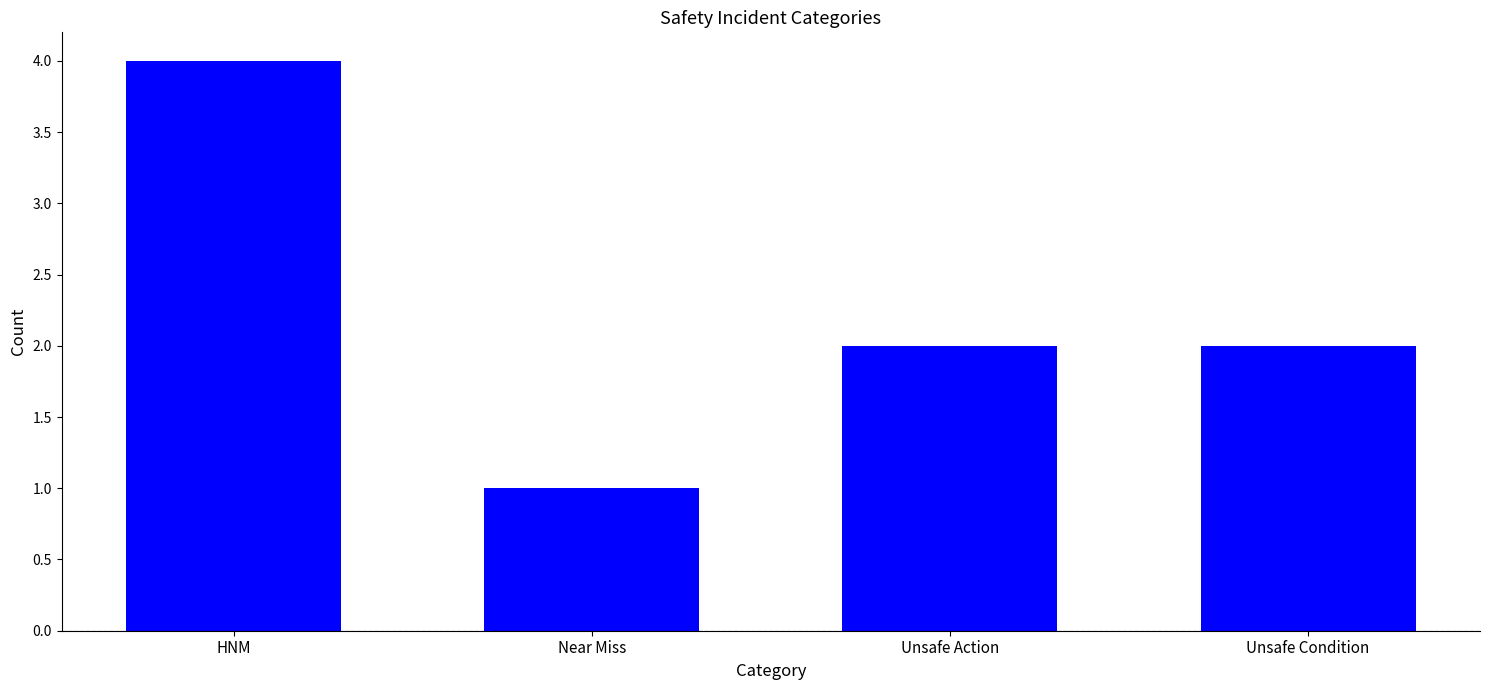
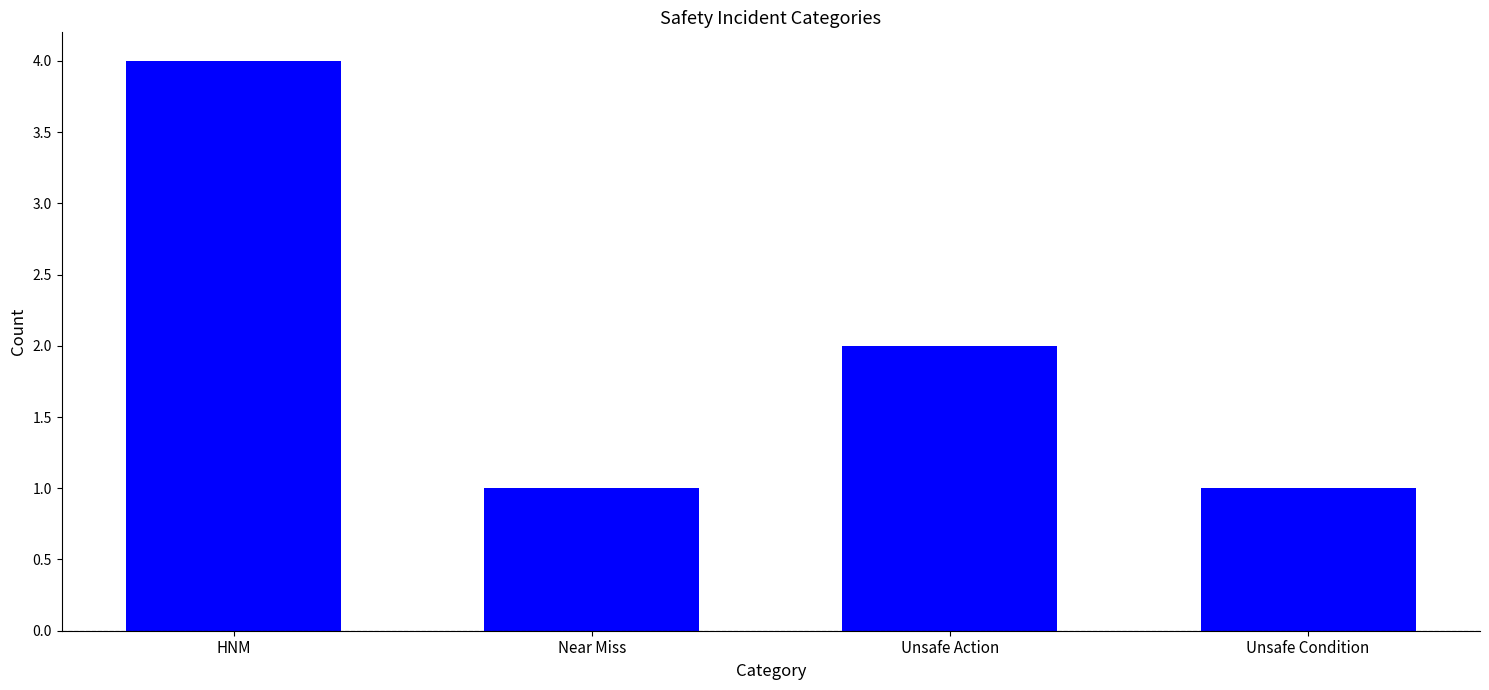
  {
    "HNM": 4,
    "Near Miss": 1,
    "Unsafe Action": 2,
-   "Unsafe Condition": 2
+   "Unsafe Condition": 1
  }
